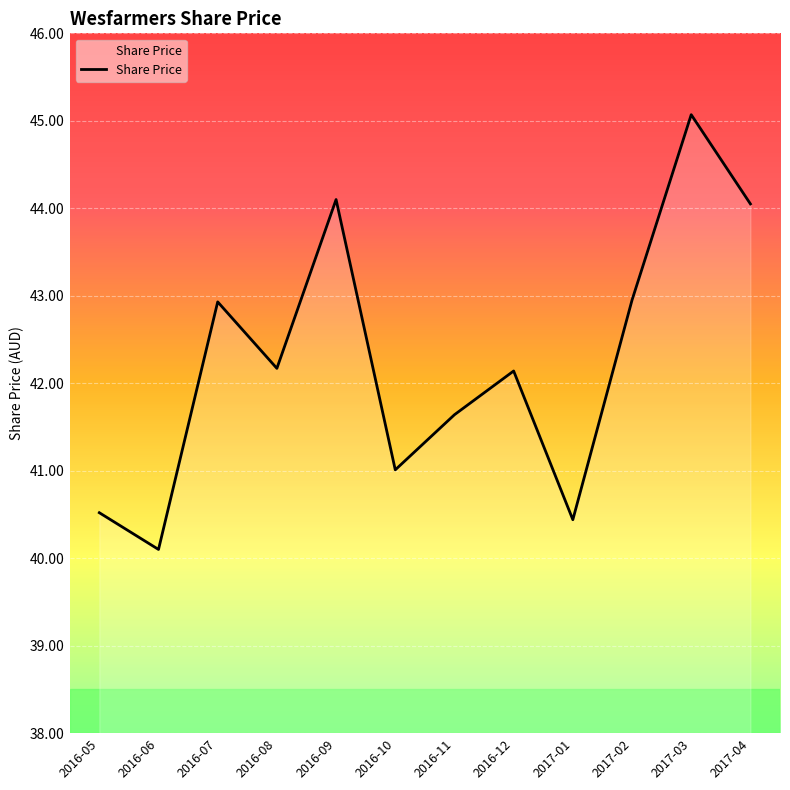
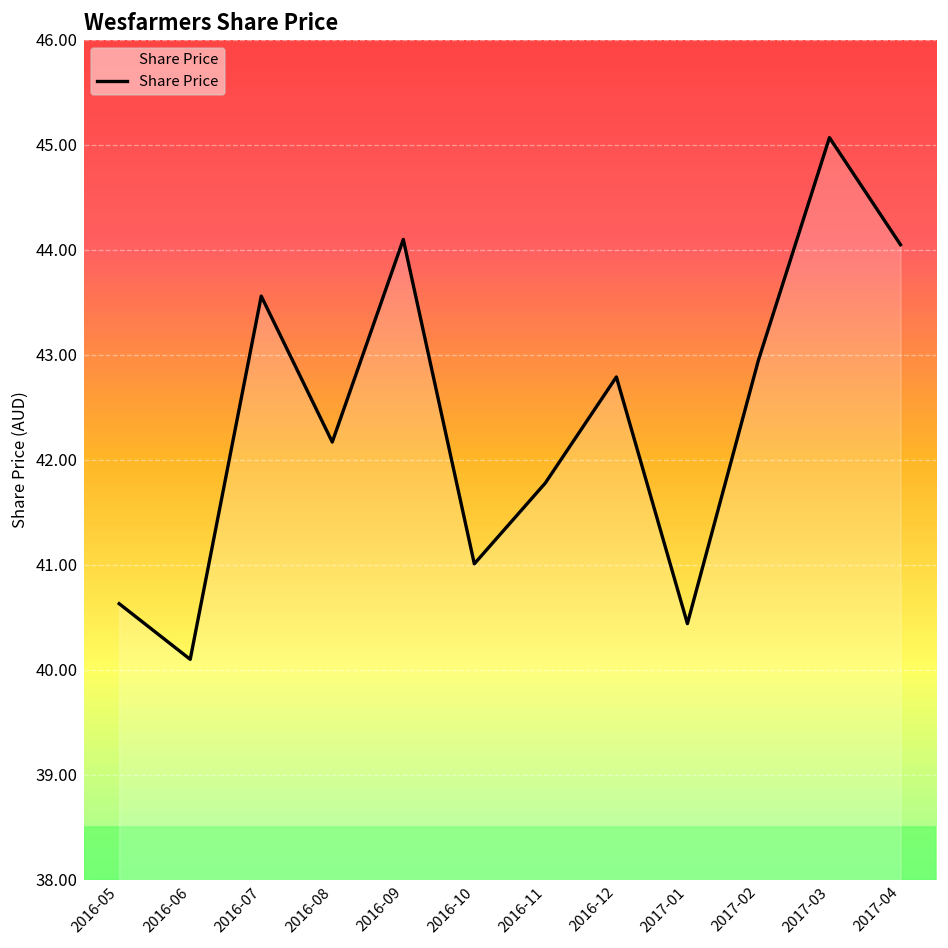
  {
-   "2016-05": 40.5,
+   "2016-05": 40.6,
    "2016-06": 40.1,
-   "2016-07": 42.9,
+   "2016-07": 43.6,
    "2016-08": 42.2,
    "2016-09": 44.1,
    "2016-10": 41.0,
-   "2016-11": 41.6,
-   "2016-12": 42.1,
+   "2016-11": 41.8,
+   "2016-12": 42.8,
    "2017-01": 40.4,
    "2017-02": 43.0,
    "2017-03": 45.1,
    "2017-04": 44.1
  }
